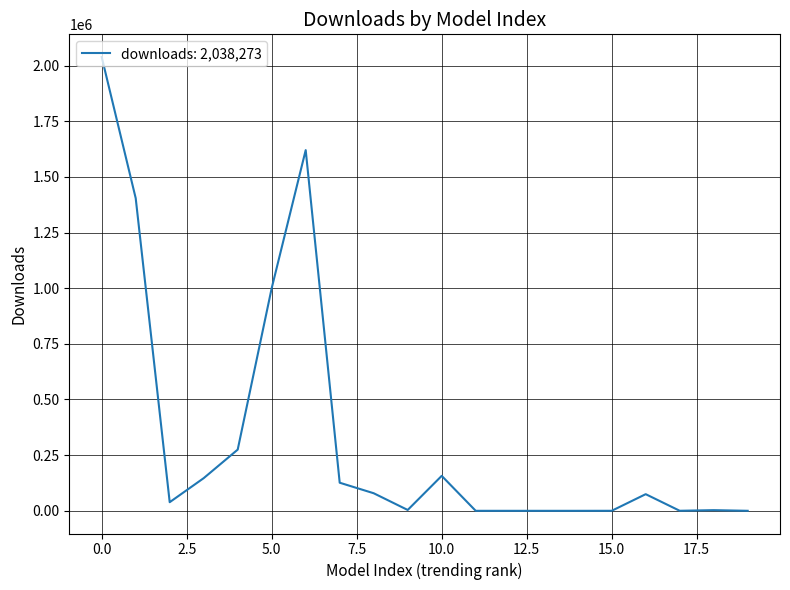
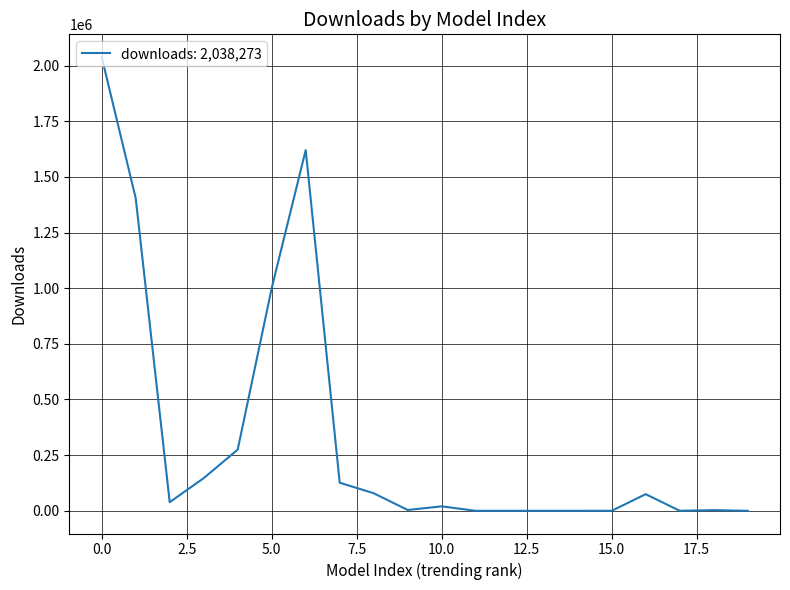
  {
    "5.0": 1000000,
-   "10.0": 160000,
+   "10.0": 20000,
    "15.0": 0
  }
